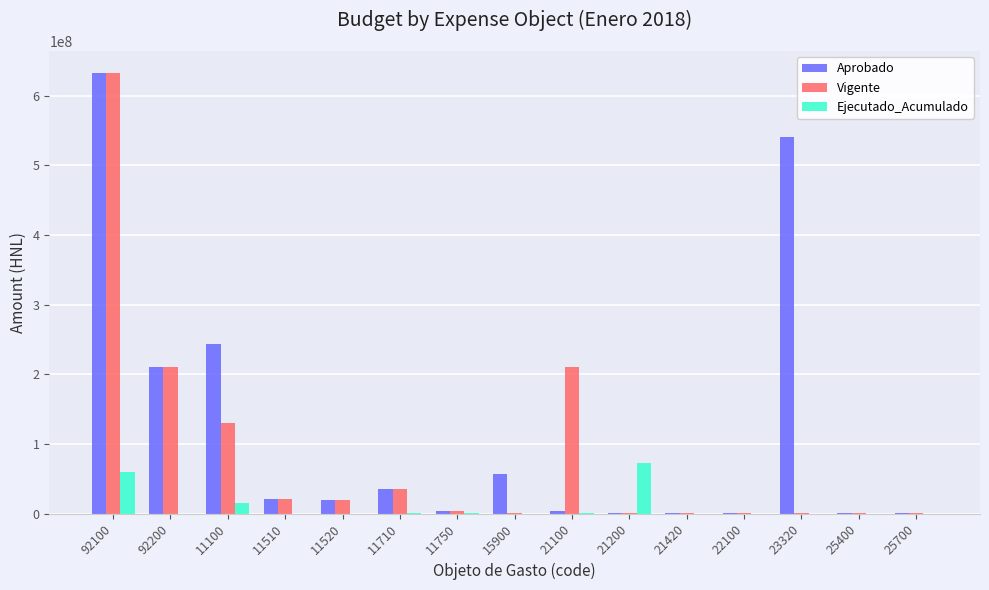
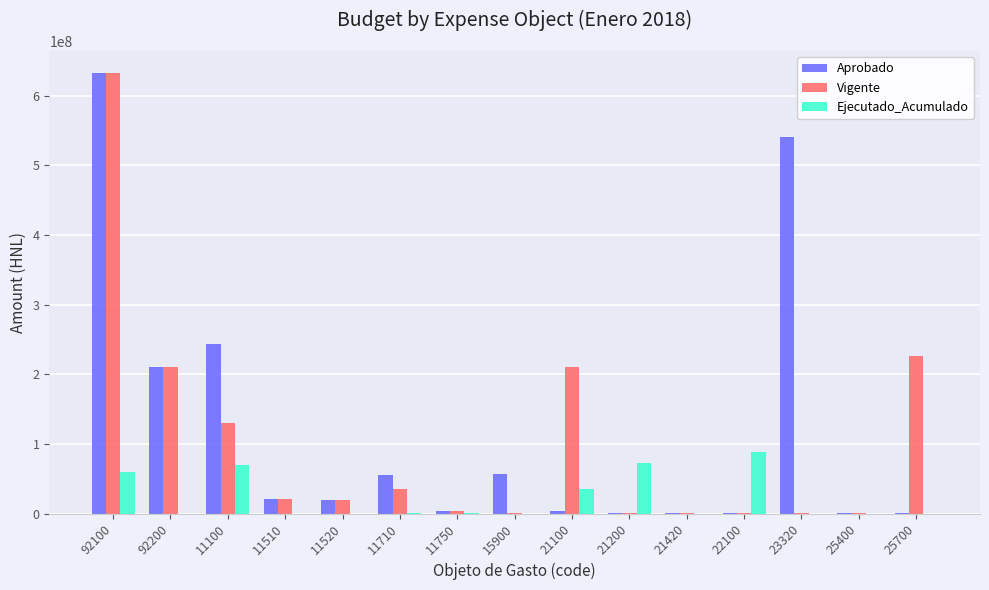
  {
    "Aprobado": {
      "92100": 630000000,
      "92200": 210000000,
      "11100": 240000000,
      "11510": 20000000,
      "11520": 20000000,
-     "11710": 40000000,
+     "11710": 60000000,
      "11750": 0,
      "15900": 60000000,
      "23320": 540000000
    },
    "Vigente": {
      "92100": 630000000,
      "92200": 210000000,
      "11100": 130000000,
      "11510": 20000000,
      "11520": 20000000,
      "11710": 40000000,
      "11750": 0,
      "21100": 210000000,
-     "25700": 0
+     "25700": 230000000
    },
    "Ejecutado_Acumulado": {
      "92100": 60000000,
      "92200": 0,
-     "11100": 20000000,
+     "11100": 70000000,
      "11510": 0,
      "11520": 0,
-     "21100": 0,
+     "21100": 30000000,
      "21200": 70000000,
-     "22100": 0,
+     "22100": 90000000,
      "23320": 0,
      "25400": 0,
      "25700": 0
    }
  }
